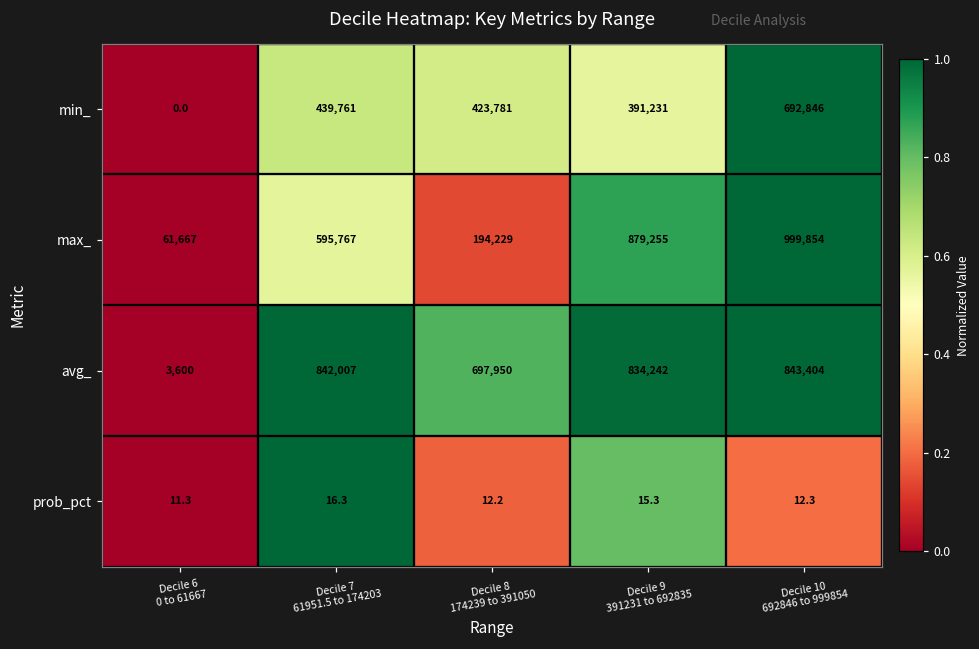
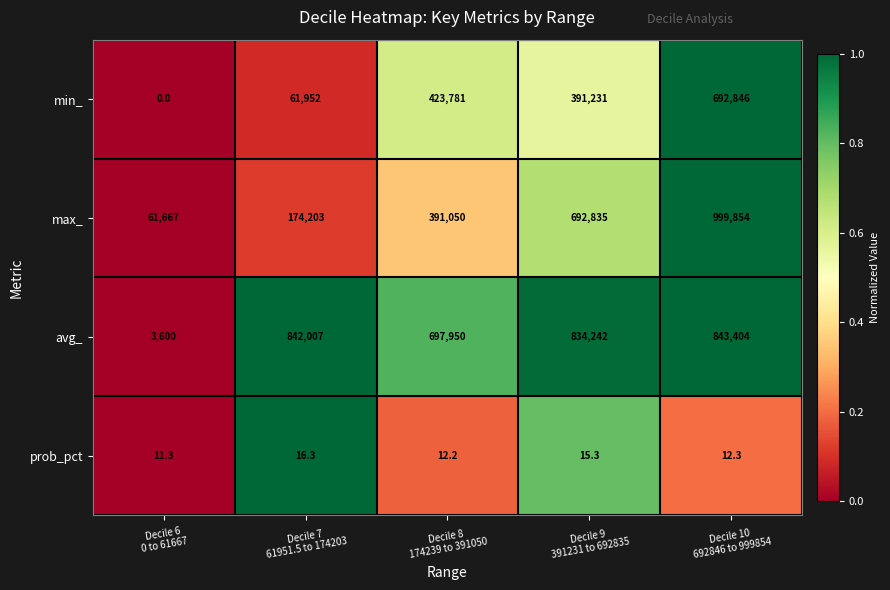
  {
    "min_": {
      "Decile 6 0 to 61667": "0.0",
-     "Decile 7 61951.5 to 174203": "439,761",
+     "Decile 7 61951.5 to 174203": "61,952",
      "Decile 8 174239 to 391050": "423,781",
      "Decile 9 391231 to 692835": "391,231",
      "Decile 10 692846 to 999854": "692,846"
    },
    "max_": {
      "Decile 6 0 to 61667": "61,667",
-     "Decile 7 61951.5 to 174203": "595,767",
-     "Decile 8 174239 to 391050": "194,229",
-     "Decile 9 391231 to 692835": "879,255",
+     "Decile 7 61951.5 to 174203": "174,203",
+     "Decile 8 174239 to 391050": "391,050",
+     "Decile 9 391231 to 692835": "692,835",
      "Decile 10 692846 to 999854": "999,854"
    },
    "avg_": {
      "Decile 6 0 to 61667": "3,600",
      "Decile 7 61951.5 to 174203": "842,007",
      "Decile 8 174239 to 391050": "697,950",
      "Decile 9 391231 to 692835": "834,242",
      "Decile 10 692846 to 999854": "843,404"
    },
    "prob_pct": {
      "Decile 6 0 to 61667": "11.3",
      "Decile 7 61951.5 to 174203": "16.3",
      "Decile 8 174239 to 391050": "12.2",
      "Decile 9 391231 to 692835": "15.3",
      "Decile 10 692846 to 999854": "12.3"
    }
  }
